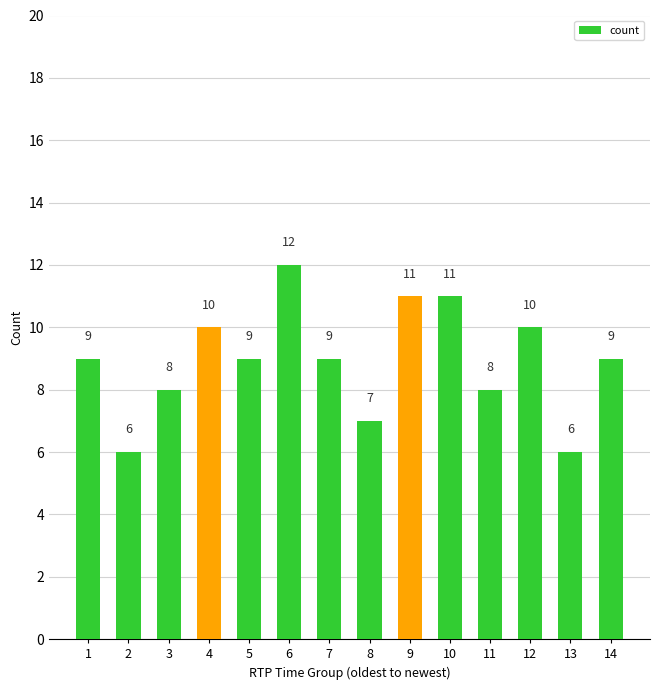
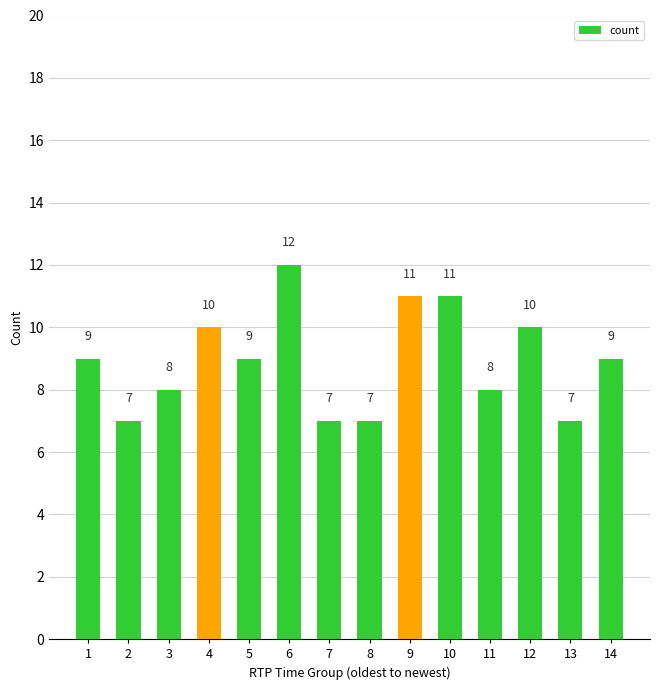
  {
    "1": 9,
-   "2": 6,
+   "2": 7,
    "3": 8,
    "4": 10,
    "5": 9,
    "6": 12,
-   "7": 9,
+   "7": 7,
    "8": 7,
    "9": 11,
    "10": 11,
    "11": 8,
    "12": 10,
-   "13": 6,
+   "13": 7,
    "14": 9
  }
